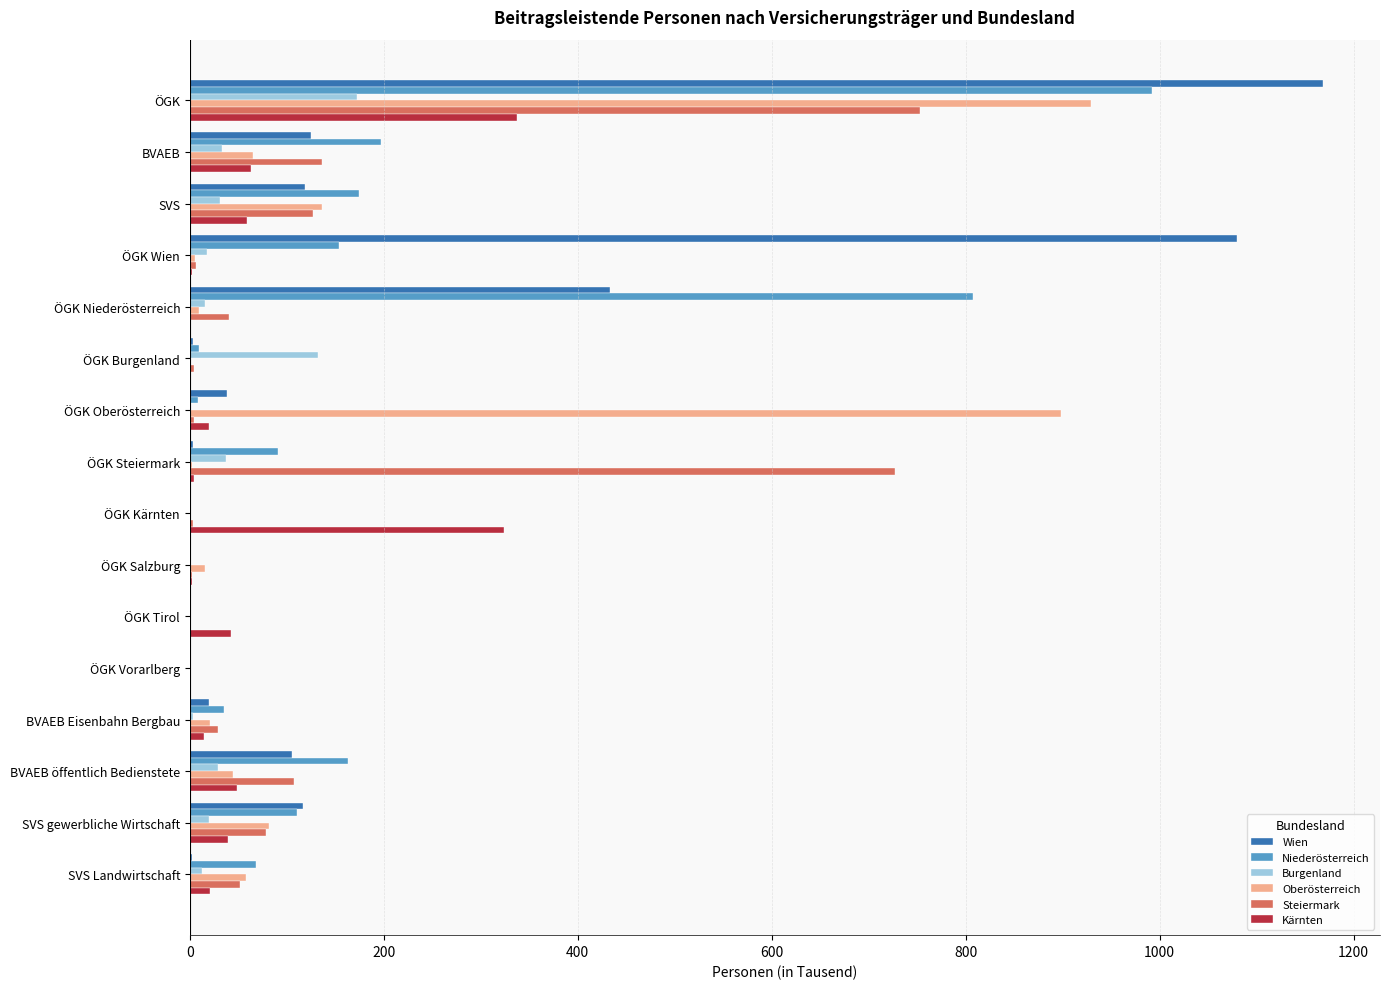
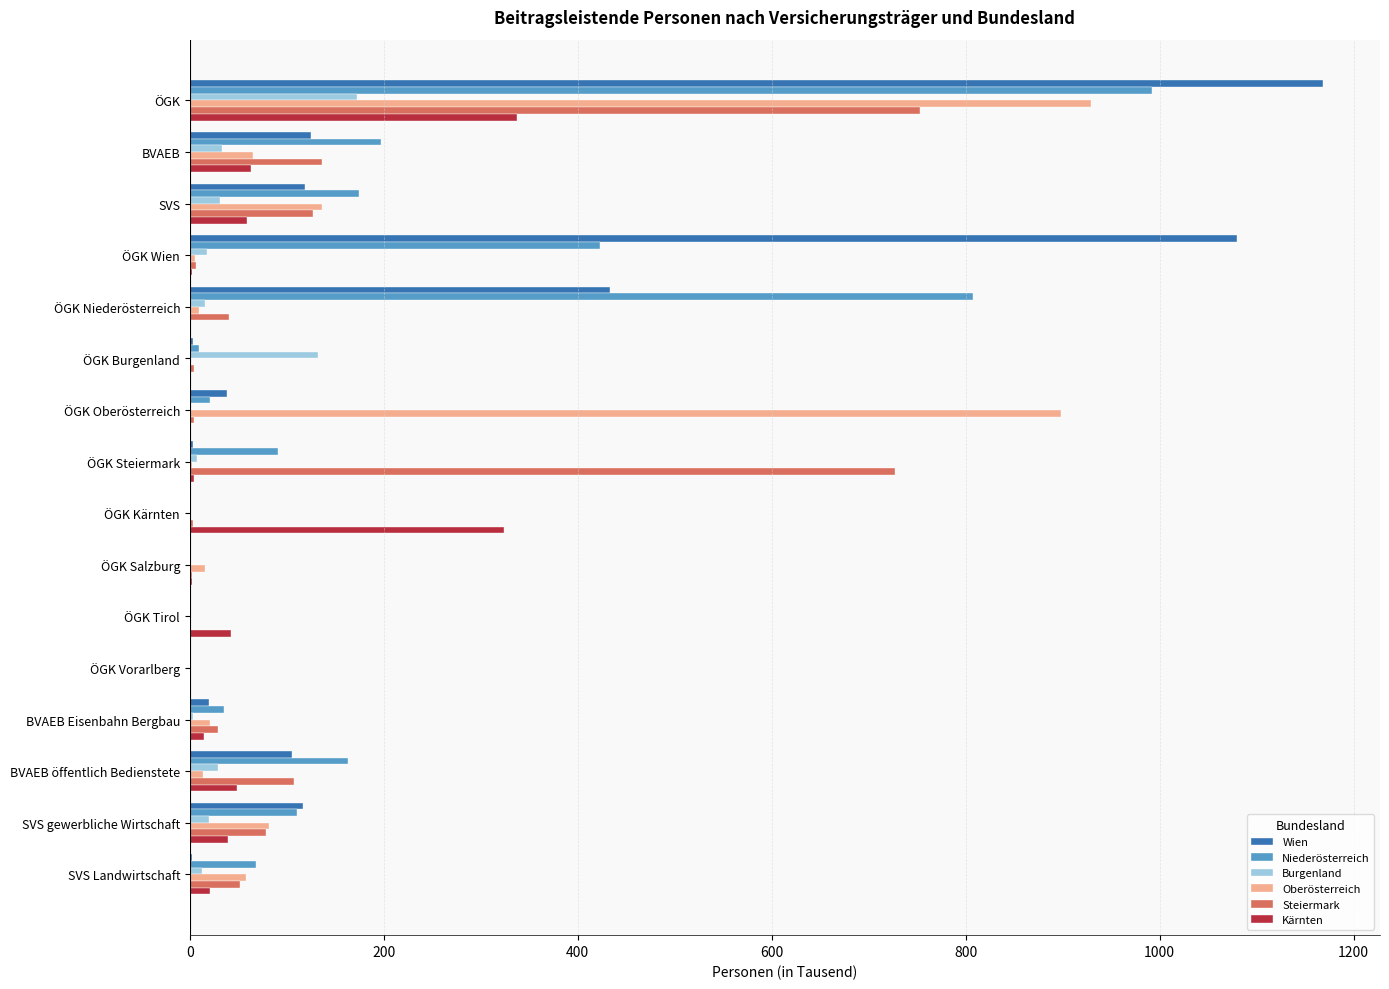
  {
    "Wien": {
      "ÖGK": 1170,
      "BVAEB": 130,
      "SVS": 120,
      "ÖGK Wien": 1080,
      "ÖGK Niederösterreich": 430,
      "ÖGK Burgenland": 0,
      "ÖGK Oberösterreich": 40,
      "ÖGK Steiermark": 0,
      "BVAEB Eisenbahn Bergbau": 20,
      "BVAEB öffentlich Bedienstete": 110,
      "SVS gewerbliche Wirtschaft": 120
    },
    "Niederösterreich": {
      "ÖGK": 990,
      "BVAEB": 200,
      "SVS": 170,
-     "ÖGK Wien": 150,
+     "ÖGK Wien": 420,
      "ÖGK Niederösterreich": 810,
      "ÖGK Burgenland": 10,
-     "ÖGK Oberösterreich": 10,
+     "ÖGK Oberösterreich": 20,
      "ÖGK Steiermark": 90,
      "BVAEB Eisenbahn Bergbau": 40,
      "BVAEB öffentlich Bedienstete": 160,
      "SVS gewerbliche Wirtschaft": 110,
      "SVS Landwirtschaft": 70
    },
    "Burgenland": {
      "ÖGK": 170,
      "BVAEB": 30,
      "SVS": 30,
      "ÖGK Wien": 20,
      "ÖGK Niederösterreich": 20,
      "ÖGK Burgenland": 130,
-     "ÖGK Steiermark": 40,
+     "ÖGK Steiermark": 10,
      "BVAEB Eisenbahn Bergbau": 0,
      "BVAEB öffentlich Bedienstete": 30,
      "SVS gewerbliche Wirtschaft": 20,
      "SVS Landwirtschaft": 10
    },
    "Oberösterreich": {
      "ÖGK": 930,
      "BVAEB": 70,
      "SVS": 140,
      "ÖGK Wien": 10,
      "ÖGK Niederösterreich": 10,
      "ÖGK Oberösterreich": 900,
      "ÖGK Salzburg": 20,
      "BVAEB Eisenbahn Bergbau": 20,
-     "BVAEB öffentlich Bedienstete": 40,
+     "BVAEB öffentlich Bedienstete": 10,
      "SVS gewerbliche Wirtschaft": 80,
      "SVS Landwirtschaft": 60
    },
    "Steiermark": {
      "ÖGK": 750,
      "BVAEB": 140,
      "SVS": 130,
      "ÖGK Wien": 10,
      "ÖGK Niederösterreich": 40,
      "ÖGK Burgenland": 0,
      "ÖGK Oberösterreich": 0,
      "ÖGK Steiermark": 730,
      "ÖGK Kärnten": 0,
      "BVAEB Eisenbahn Bergbau": 30,
      "BVAEB öffentlich Bedienstete": 110,
      "SVS gewerbliche Wirtschaft": 80,
      "SVS Landwirtschaft": 50
    },
    "Kärnten": {
      "ÖGK": 340,
      "BVAEB": 60,
      "SVS": 60,
-     "ÖGK Oberösterreich": 20,
+     "ÖGK Oberösterreich": 0,
      "ÖGK Steiermark": 0,
      "ÖGK Kärnten": 320,
      "ÖGK Tirol": 40,
      "BVAEB Eisenbahn Bergbau": 10,
      "BVAEB öffentlich Bedienstete": 50,
      "SVS gewerbliche Wirtschaft": 40,
      "SVS Landwirtschaft": 20
    }
  }
